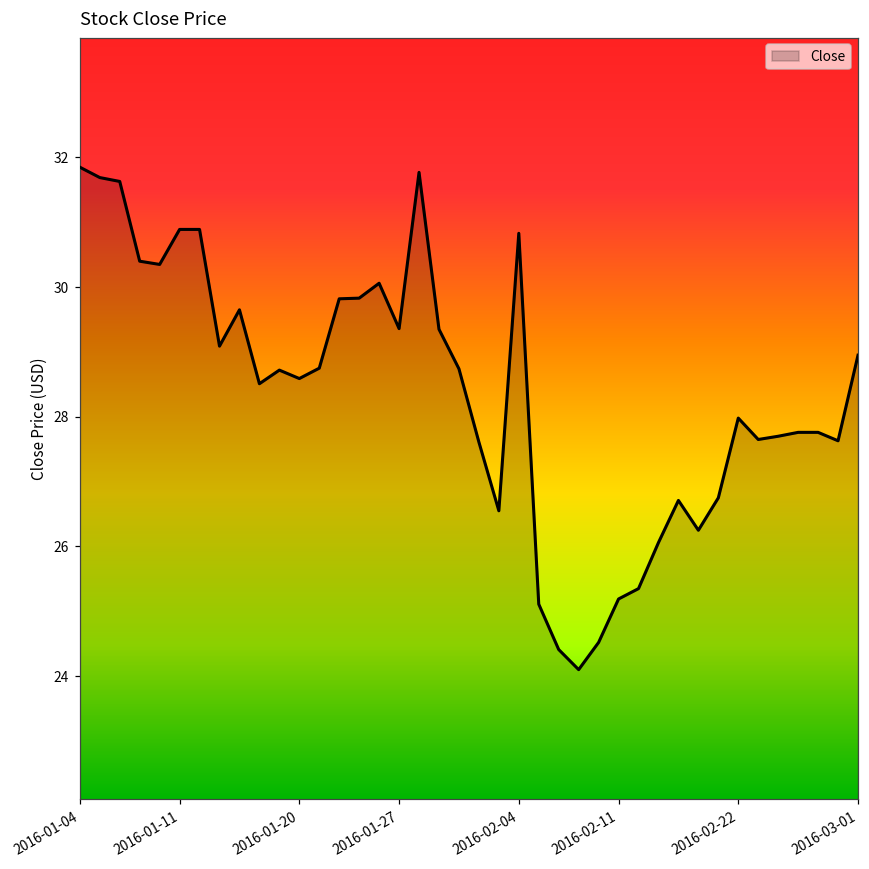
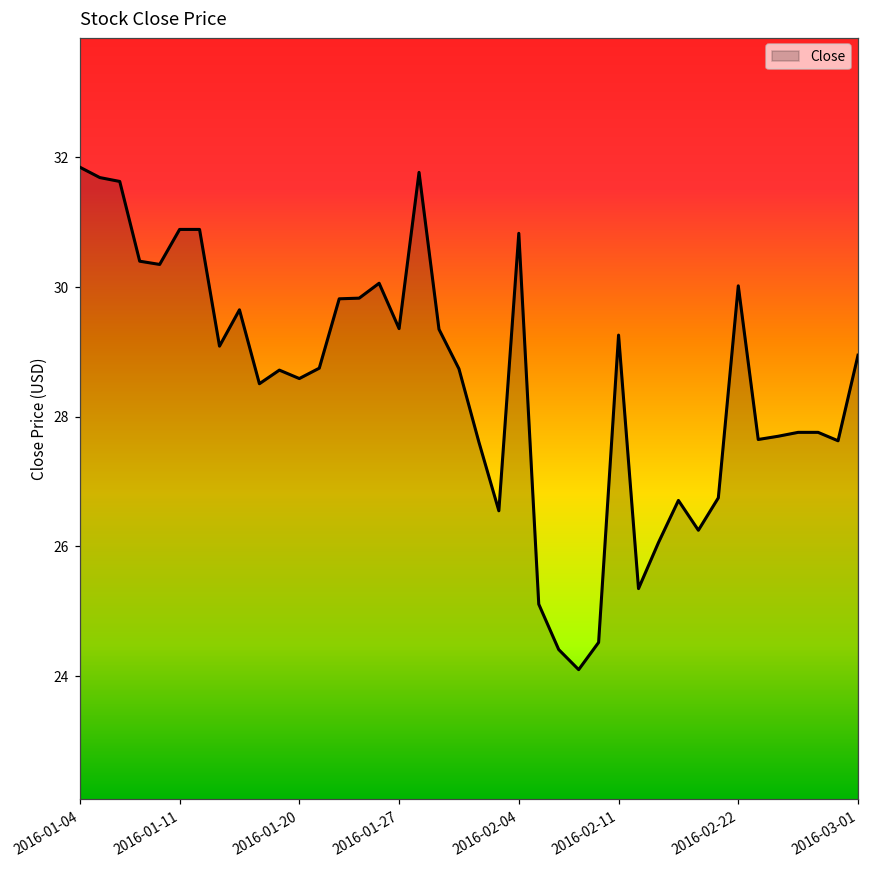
  {
    "2016-01-04": 31.9,
    "2016-01-11": 30.9,
    "2016-01-20": 28.6,
    "2016-01-27": 29.4,
    "2016-02-04": 30.8,
-   "2016-02-11": 25.2,
-   "2016-02-22": 28.0,
+   "2016-02-11": 29.3,
+   "2016-02-22": 30.0,
    "2016-03-01": 29.0
  }
